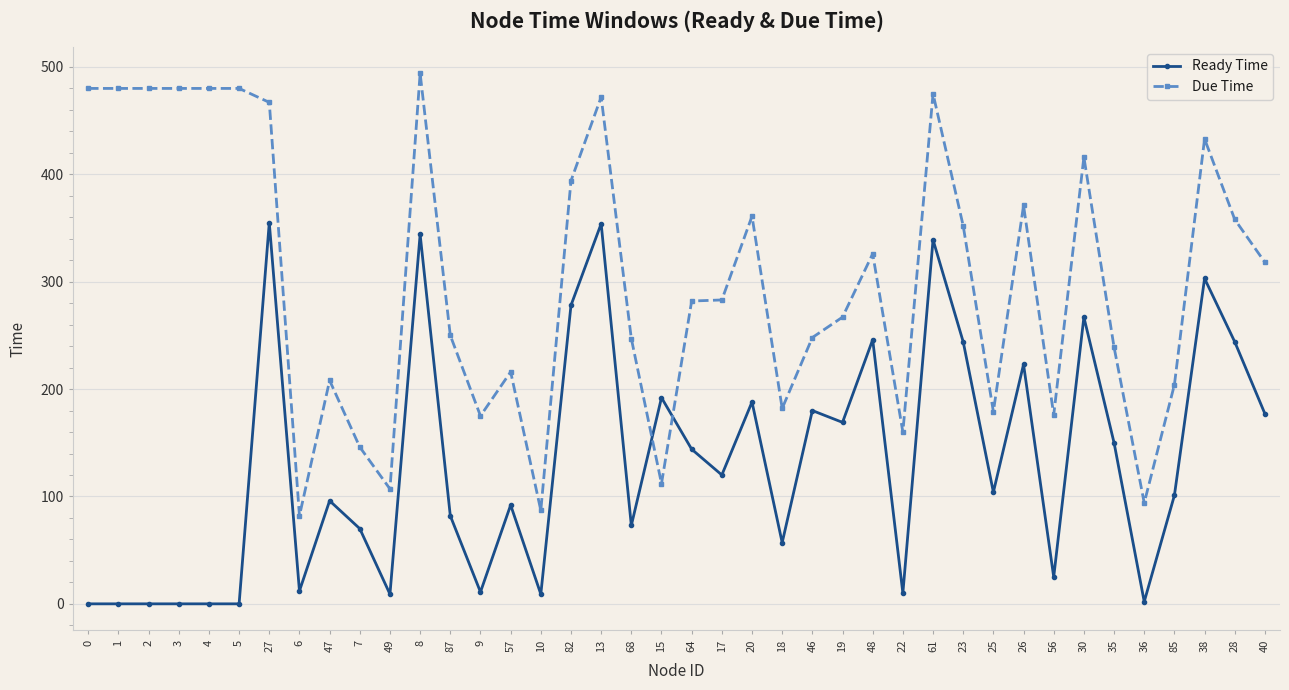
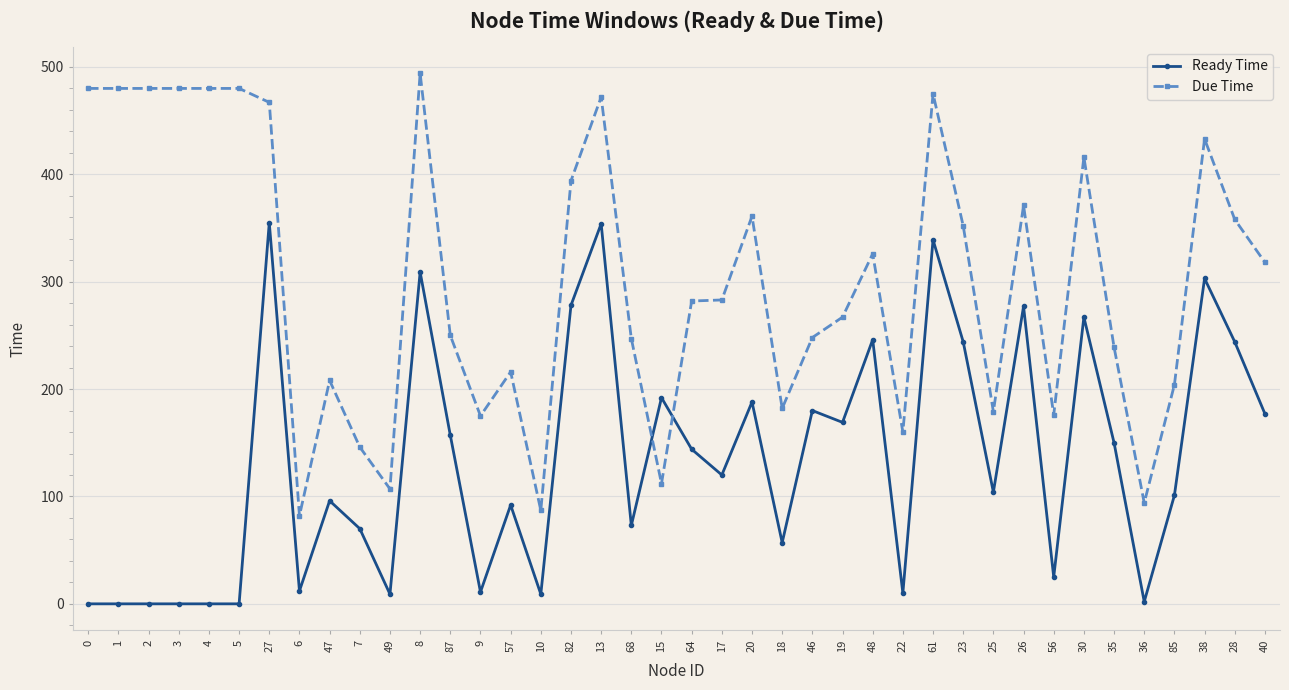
  {
    "Ready Time": {
      "0": 0,
      "1": 0,
      "2": 0,
      "3": 0,
      "4": 0,
      "5": 0,
      "27": 355,
      "6": 12,
      "47": 96,
      "7": 70,
      "49": 9,
-     "8": 344,
-     "87": 82,
+     "8": 309,
+     "87": 157,
      "9": 11,
      "57": 92,
      "10": 9,
      "82": 278,
      "13": 354,
      "68": 73,
      "15": 192,
      "64": 144,
      "17": 120,
      "20": 188,
      "18": 57,
      "46": 180,
      "19": 169,
      "48": 246,
      "22": 10,
      "61": 339,
      "23": 244,
      "25": 104,
-     "26": 223,
+     "26": 277,
      "56": 25,
      "30": 267,
      "35": 150,
      "36": 2,
      "85": 101,
      "38": 303,
      "28": 244,
      "40": 177
    },
    "Due Time": {
      "0": 480,
      "1": 480,
      "2": 480,
      "3": 480,
      "4": 480,
      "5": 480,
      "27": 467,
      "6": 82,
      "47": 208,
      "7": 146,
      "49": 107,
      "8": 494,
      "87": 250,
      "9": 175,
      "57": 216,
      "10": 87,
      "82": 394,
      "13": 472,
      "68": 247,
      "15": 112,
      "64": 282,
      "17": 283,
      "20": 361,
      "18": 182,
      "46": 248,
      "19": 267,
      "48": 326,
      "22": 160,
      "61": 475,
      "23": 352,
      "25": 179,
      "26": 371,
      "56": 176,
      "30": 416,
      "35": 239,
      "36": 94,
      "85": 204,
      "38": 433,
      "28": 358,
      "40": 318
    }
  }
